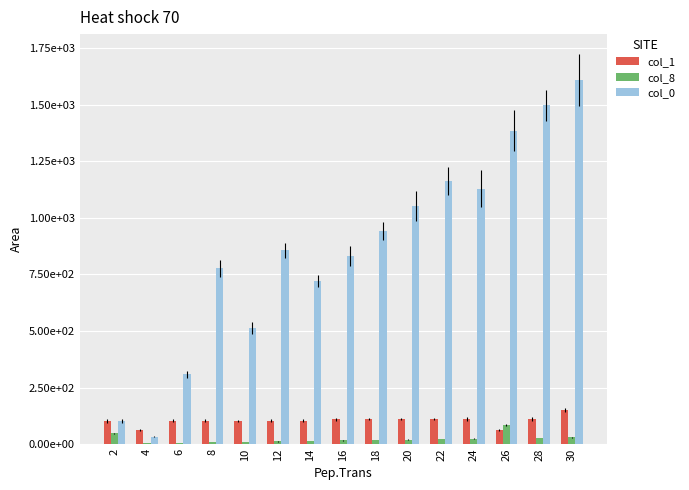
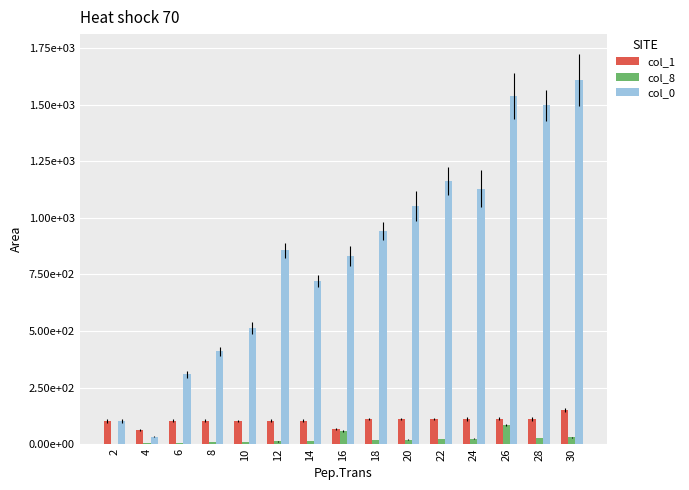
  {
    "col_1": {
      "2": 100,
      "4": 60,
      "6": 100,
      "8": 100,
      "10": 100,
      "12": 100,
      "14": 100,
-     "16": 110,
+     "16": 70,
      "18": 110,
      "20": 110,
      "22": 110,
      "24": 110,
-     "26": 60,
+     "26": 110,
      "28": 110,
      "30": 150
    },
    "col_8": {
-     "2": 50,
+     "2": 0,
      "12": 10,
      "14": 10,
-     "16": 20,
+     "16": 60,
      "18": 20,
      "20": 20,
      "22": 20,
      "24": 20,
      "26": 80,
      "28": 30,
      "30": 30
    },
    "col_0": {
      "2": 100,
      "4": 30,
      "6": 310,
-     "8": 780,
+     "8": 410,
      "10": 510,
      "12": 860,
      "14": 720,
      "16": 830,
      "18": 940,
      "20": 1050,
      "22": 1160,
      "24": 1130,
-     "26": 1390,
+     "26": 1540,
      "28": 1500,
      "30": 1610
    }
  }
